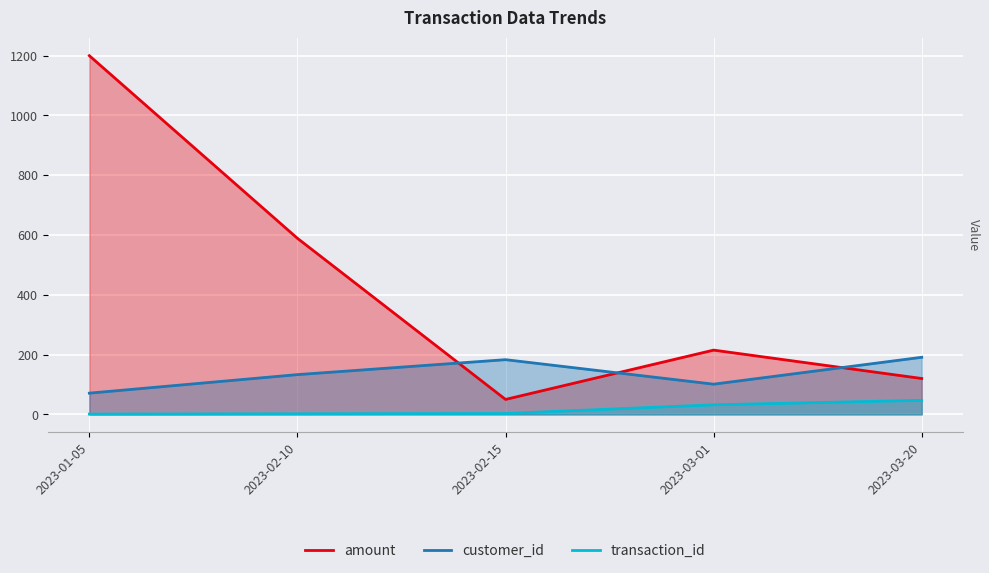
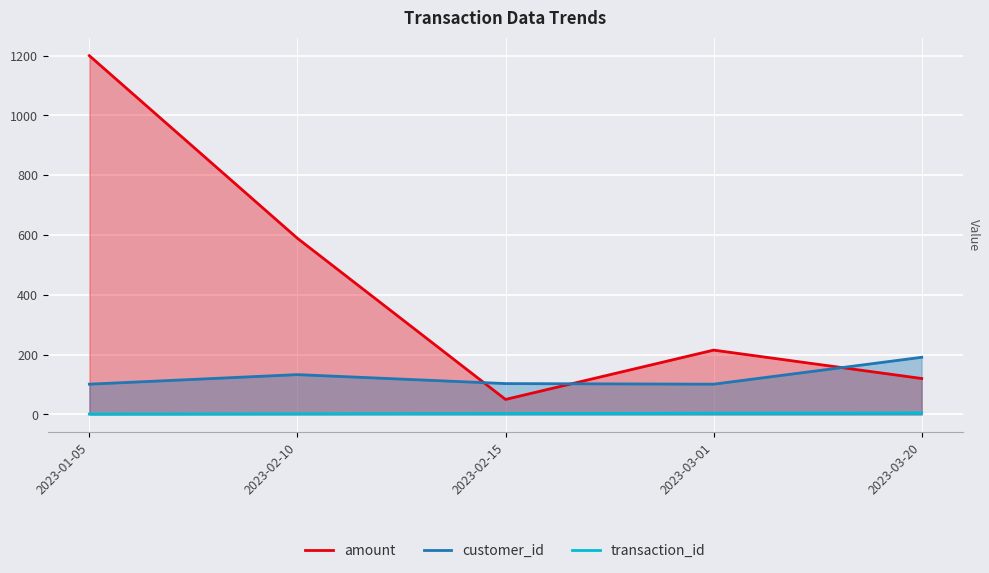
  {
    "amount": {
      "2023-01-05": 1200,
      "2023-02-10": 590,
      "2023-02-15": 50,
      "2023-03-01": 220,
      "2023-03-20": 120
    },
    "customer_id": {
-     "2023-01-05": 70,
+     "2023-01-05": 100,
      "2023-02-10": 130,
-     "2023-02-15": 180,
+     "2023-02-15": 100,
      "2023-03-01": 100,
      "2023-03-20": 190
    },
    "transaction_id": {
      "2023-01-05": 0,
      "2023-02-10": 0,
      "2023-02-15": 0,
-     "2023-03-01": 30,
-     "2023-03-20": 50
+     "2023-03-01": 0,
+     "2023-03-20": 10
    }
  }
